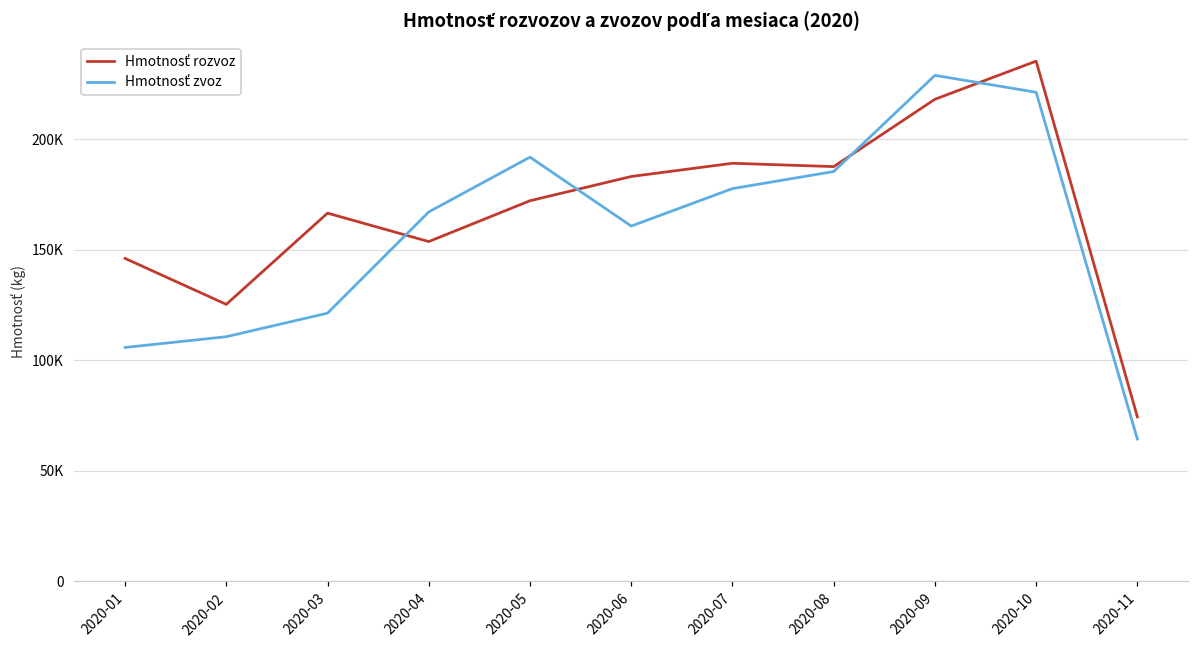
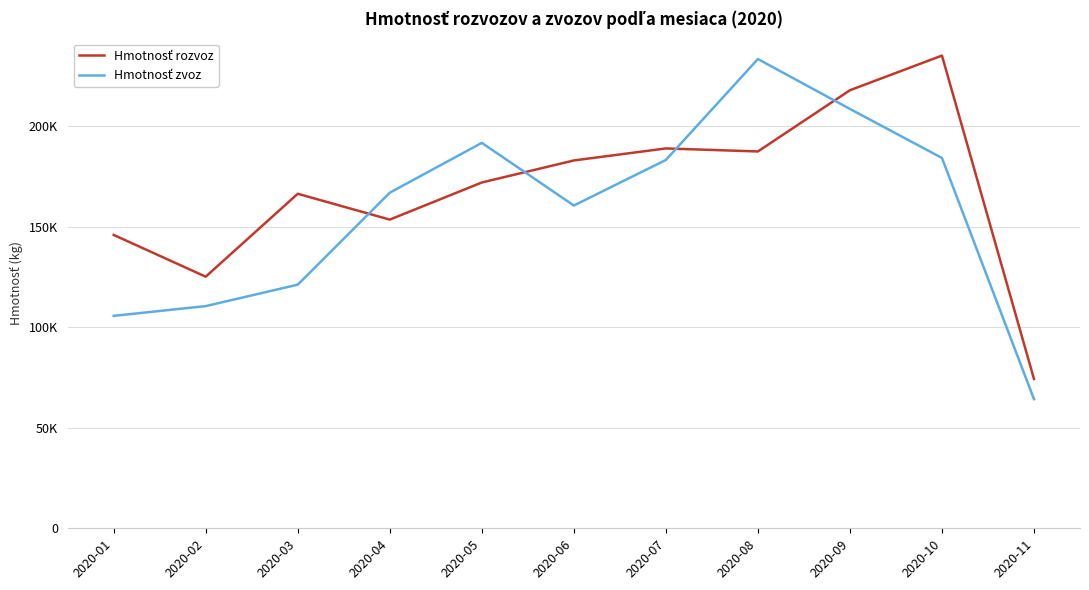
  {
    "Hmotnosť rozvoz": {
      "2020-01": 146000,
      "2020-02": 125000,
      "2020-03": 167000,
      "2020-04": 154000,
      "2020-05": 172000,
      "2020-06": 183000,
      "2020-07": 189000,
      "2020-08": 188000,
      "2020-09": 218000,
      "2020-10": 235000,
      "2020-11": 74000
    },
    "Hmotnosť zvoz": {
      "2020-01": 106000,
      "2020-02": 111000,
      "2020-03": 121000,
      "2020-04": 167000,
      "2020-05": 192000,
      "2020-06": 161000,
-     "2020-07": 178000,
-     "2020-08": 185000,
-     "2020-09": 229000,
-     "2020-10": 221000,
+     "2020-07": 183000,
+     "2020-08": 234000,
+     "2020-09": 209000,
+     "2020-10": 184000,
      "2020-11": 64000
    }
  }
